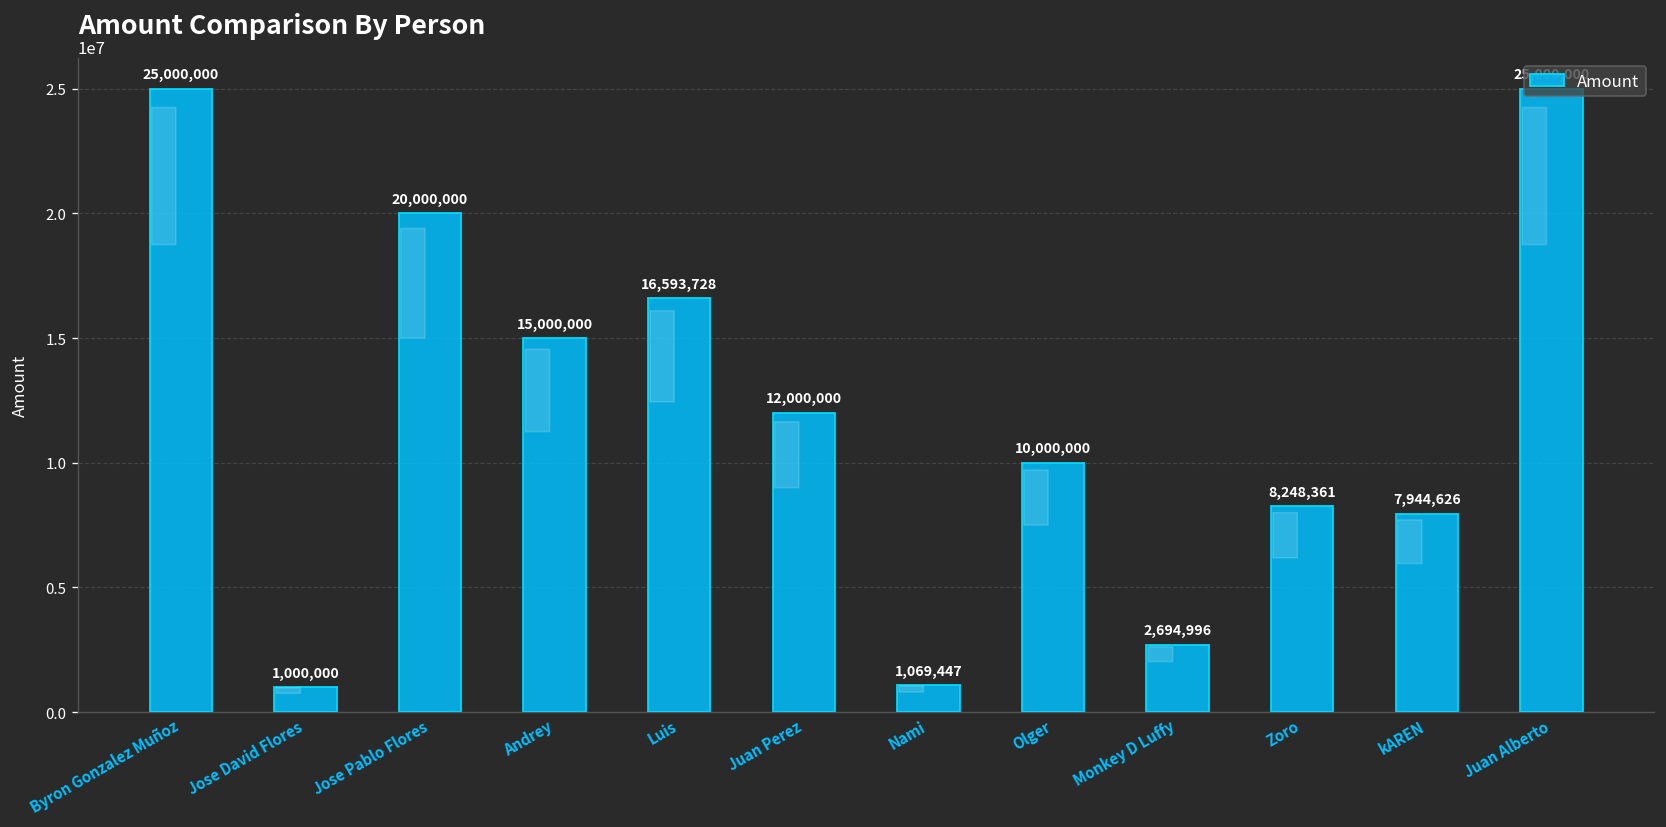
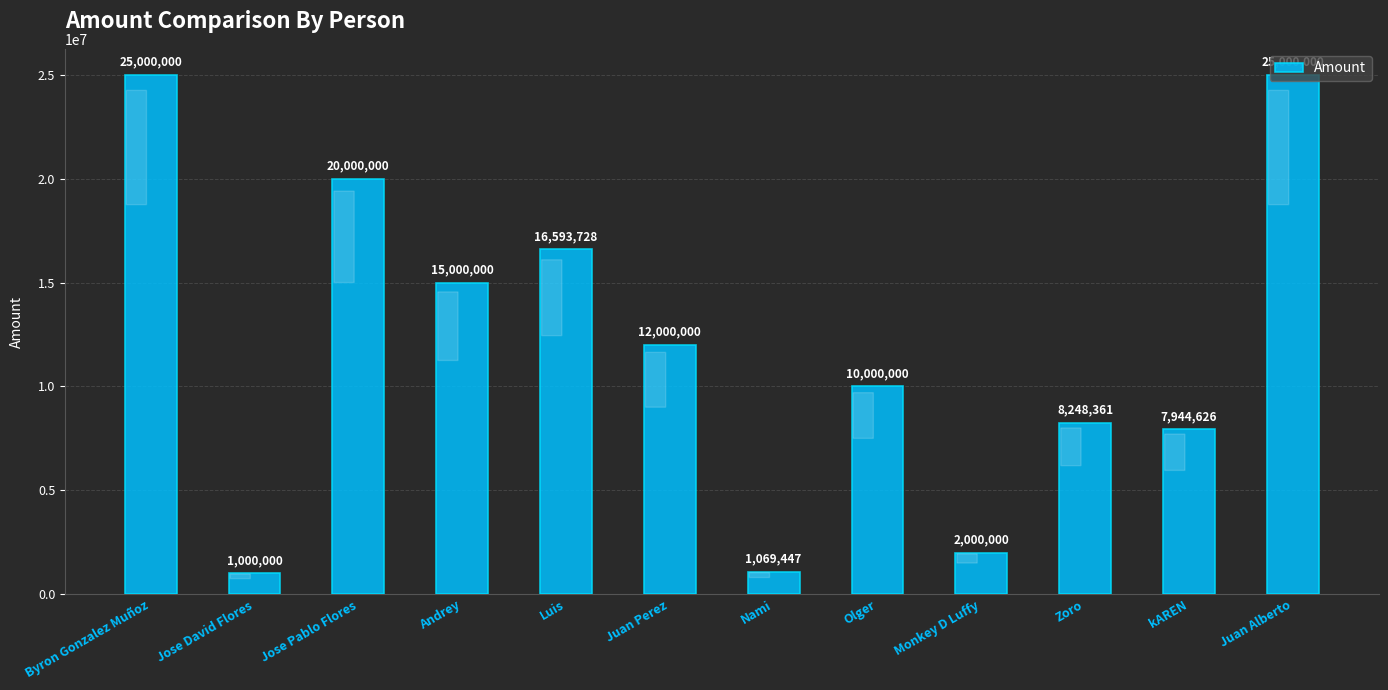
  {
    "Byron Gonzalez Muñoz": "25,000,000",
    "Jose David Flores": "1,000,000",
    "Jose Pablo Flores": "20,000,000",
    "Andrey": "15,000,000",
    "Luis": "16,593,728",
    "Juan Perez": "12,000,000",
    "Nami": "1,069,447",
    "Olger": "10,000,000",
-   "Monkey D Luffy": "2,694,996",
+   "Monkey D Luffy": "2,000,000",
    "Zoro": "8,248,361",
    "kAREN": "7,944,626"
  }
